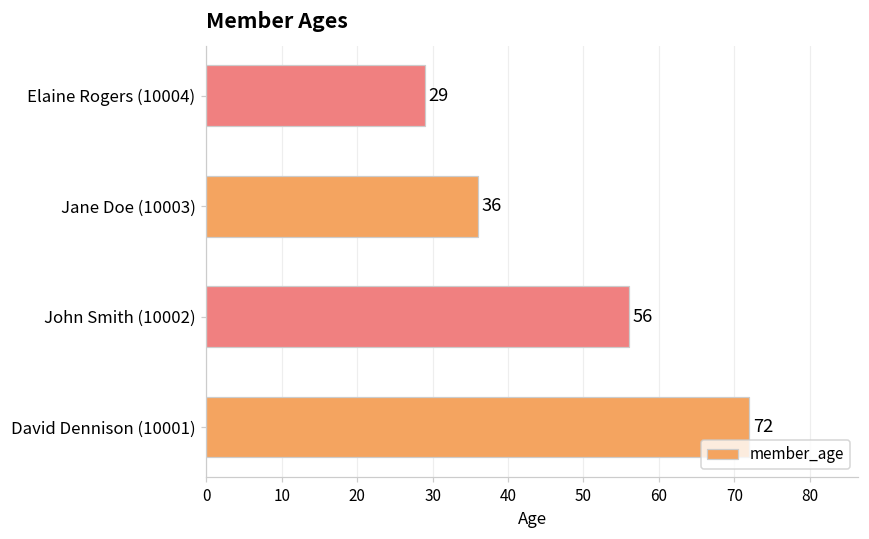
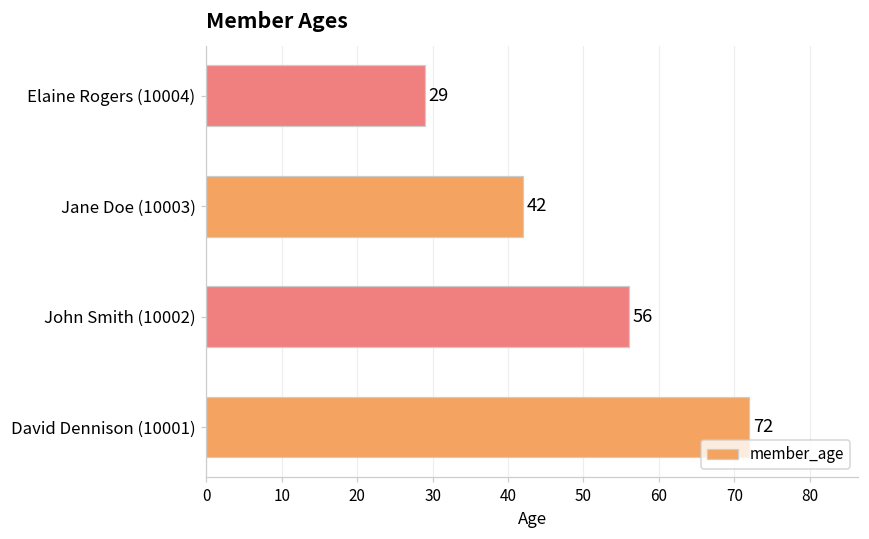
  {
    "Elaine Rogers (10004)": 29,
-   "Jane Doe (10003)": 36,
+   "Jane Doe (10003)": 42,
    "John Smith (10002)": 56,
    "David Dennison (10001)": 72
  }
